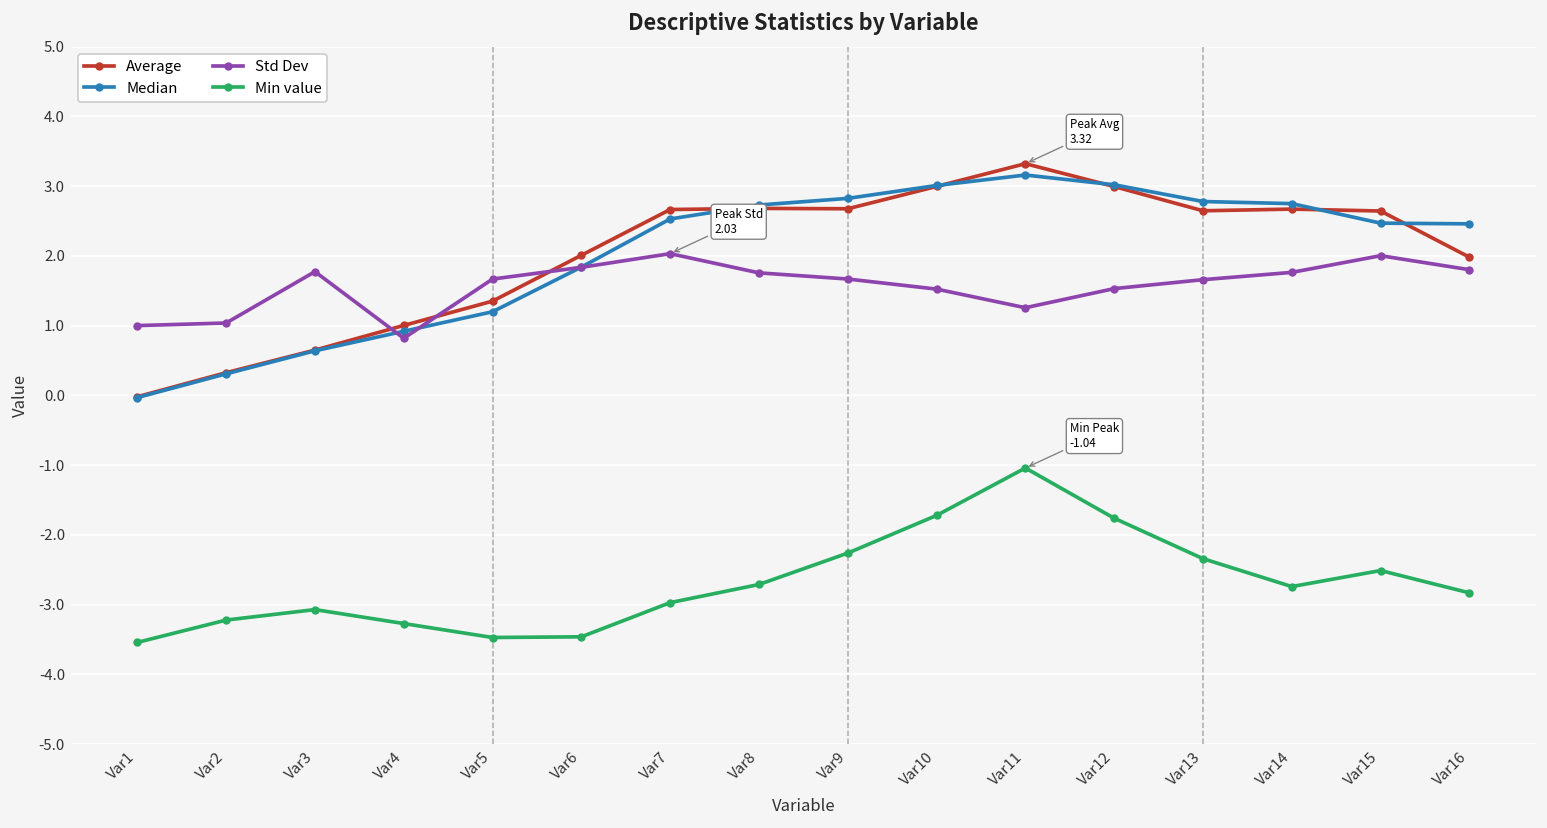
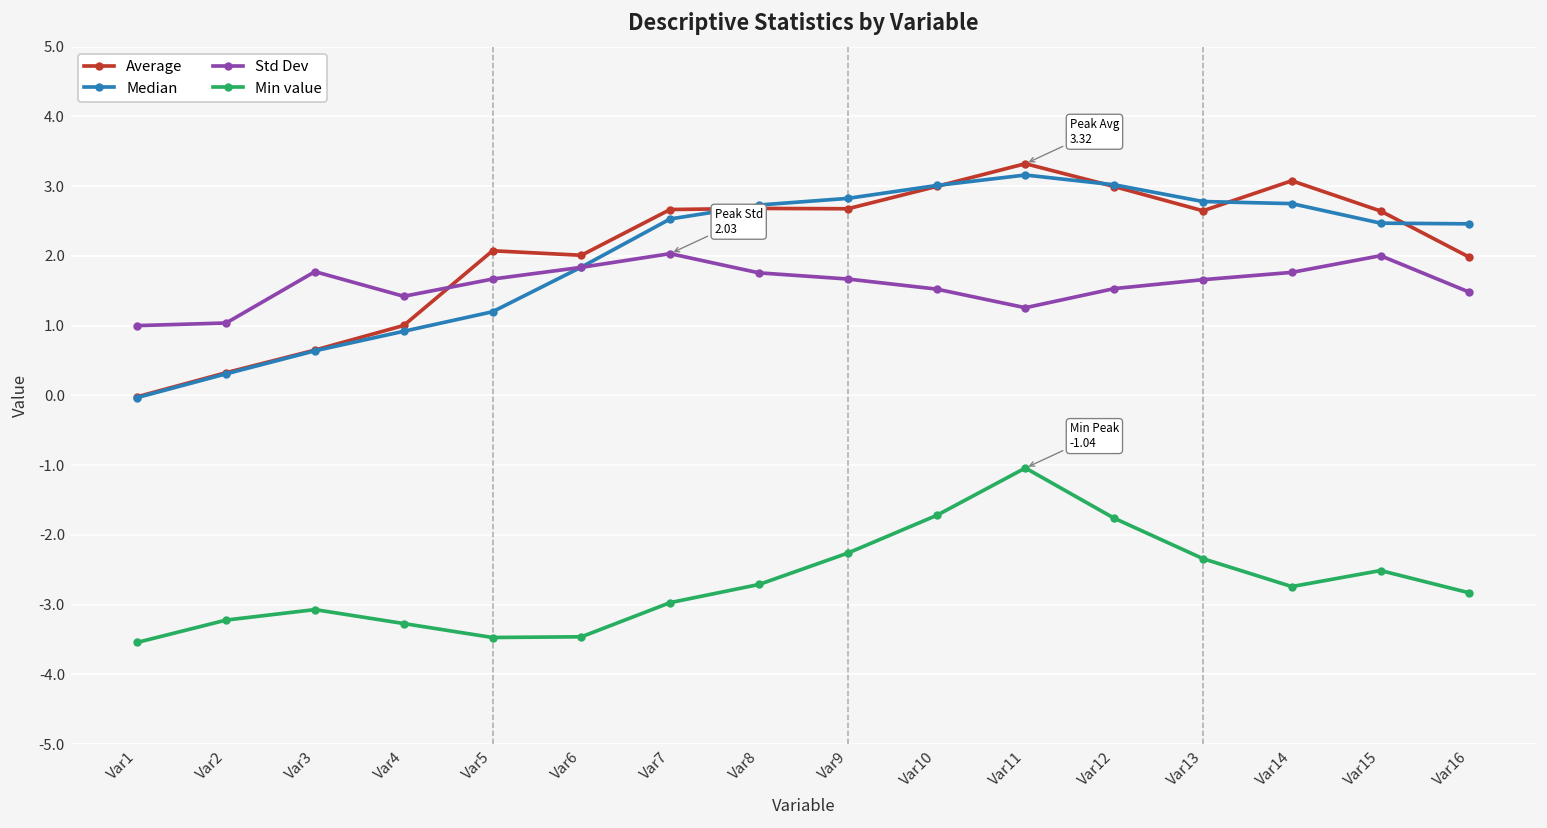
  {
    "Average": {
      "Var4": 1.0,
-     "Var5": 1.4,
+     "Var5": 2.1,
      "Var6": 2.0,
      "Var7": 2.7,
      "Var9": 2.7,
      "Var13": 2.6,
-     "Var14": 2.7,
+     "Var14": 3.1,
      "Var15": 2.6,
      "Var16": 2.0
    },
    "Median": {
      "Var4": 0.9,
      "Var5": 1.2,
      "Var7": 2.5,
      "Var8": 2.7,
      "Var9": 2.8,
      "Var11": 3.2,
      "Var13": 2.8,
      "Var14": 2.8,
      "Var15": 2.5,
      "Var16": 2.5
    },
    "Std Dev": {
      "Var1": 1.0,
      "Var2": 1.0,
      "Var3": 1.8,
-     "Var4": 0.8,
+     "Var4": 1.4,
      "Var5": 1.7,
      "Var7": 2.0,
      "Var8": 1.8,
      "Var9": 1.7,
      "Var10": 1.5,
      "Var11": 1.3,
      "Var12": 1.5,
      "Var13": 1.7,
      "Var14": 1.8,
      "Var15": 2.0,
-     "Var16": 1.8
+     "Var16": 1.5
    },
    "Min value": {
      "Var1": -3.5,
      "Var2": -3.2,
      "Var3": -3.1,
      "Var4": -3.3,
      "Var5": -3.5,
      "Var6": -3.5,
      "Var7": -3.0,
      "Var8": -2.7,
      "Var9": -2.3,
      "Var10": -1.7,
      "Var12": -1.8,
      "Var13": -2.3,
      "Var14": -2.7,
      "Var15": -2.5,
      "Var16": -2.8
    }
  }
